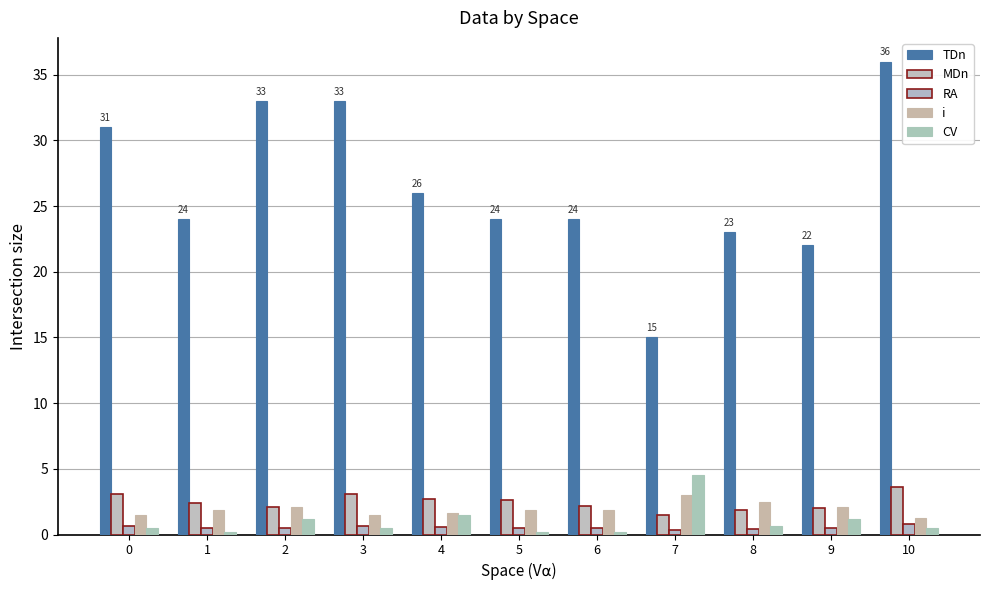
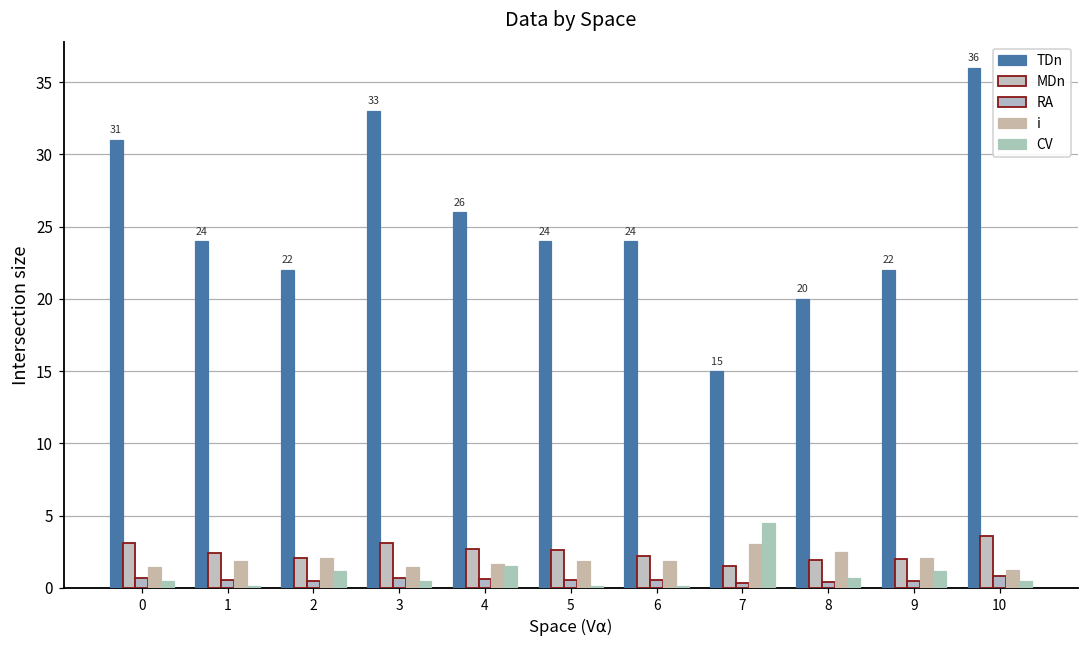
  {
    "TDn": {
      "0": 31,
      "1": 24,
-     "2": 33,
+     "2": 22,
      "3": 33,
      "4": 26,
      "5": 24,
      "6": 24,
      "7": 15,
-     "8": 23,
+     "8": 20,
      "9": 22,
      "10": 36
    }
  }
